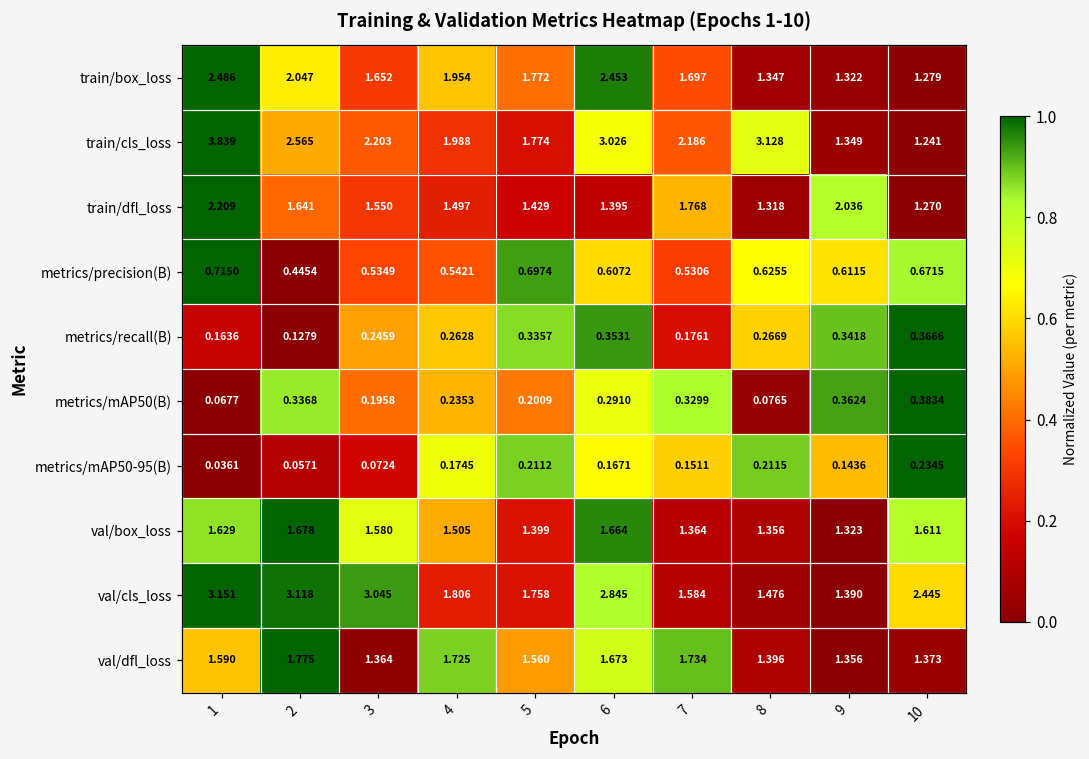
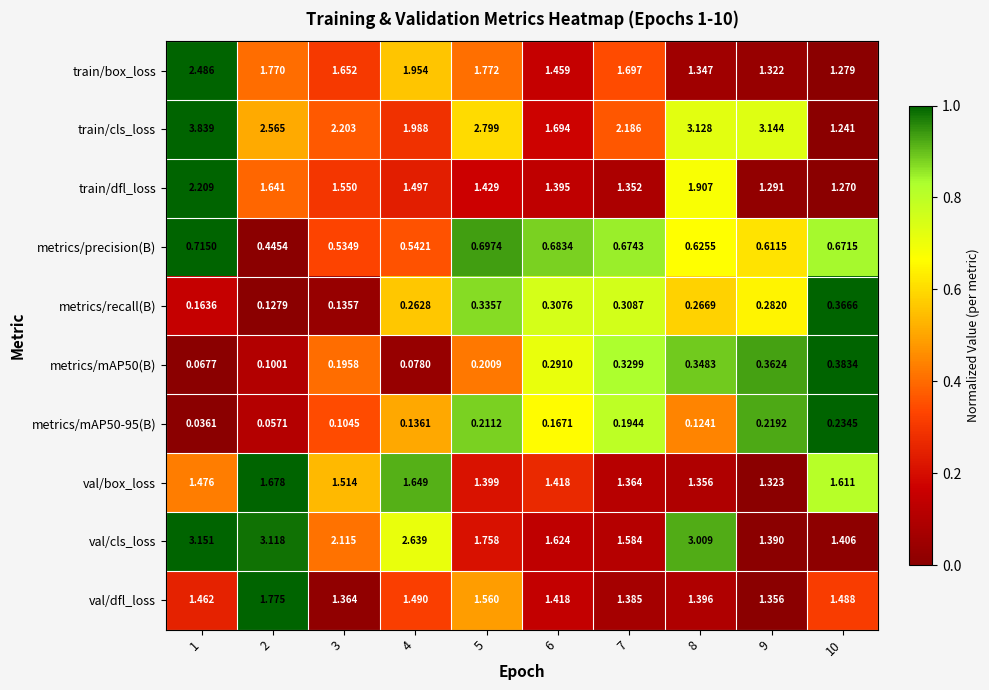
  {
    "train/box_loss": {
      "1": 2.486,
-     "2": 2.047,
+     "2": 1.770,
      "3": 1.652,
      "4": 1.954,
      "5": 1.772,
-     "6": 2.453,
+     "6": 1.459,
      "7": 1.697,
      "8": 1.347,
      "9": 1.322,
      "10": 1.279
    },
    "train/cls_loss": {
      "1": 3.839,
      "2": 2.565,
      "3": 2.203,
      "4": 1.988,
-     "5": 1.774,
-     "6": 3.026,
+     "5": 2.799,
+     "6": 1.694,
      "7": 2.186,
      "8": 3.128,
-     "9": 1.349,
+     "9": 3.144,
      "10": 1.241
    },
    "train/dfl_loss": {
      "1": 2.209,
      "2": 1.641,
      "3": 1.550,
      "4": 1.497,
      "5": 1.429,
      "6": 1.395,
-     "7": 1.768,
-     "8": 1.318,
-     "9": 2.036,
+     "7": 1.352,
+     "8": 1.907,
+     "9": 1.291,
      "10": 1.270
    },
    "metrics/precision(B)": {
      "1": 0.7150,
      "2": 0.4454,
      "3": 0.5349,
      "4": 0.5421,
      "5": 0.6974,
-     "6": 0.6072,
-     "7": 0.5306,
+     "6": 0.6834,
+     "7": 0.6743,
      "8": 0.6255,
      "9": 0.6115,
      "10": 0.6715
    },
    "metrics/recall(B)": {
      "1": 0.1636,
      "2": 0.1279,
-     "3": 0.2459,
+     "3": 0.1357,
      "4": 0.2628,
      "5": 0.3357,
-     "6": 0.3531,
-     "7": 0.1761,
+     "6": 0.3076,
+     "7": 0.3087,
      "8": 0.2669,
-     "9": 0.3418,
+     "9": 0.2820,
      "10": 0.3666
    },
    "metrics/mAP50(B)": {
      "1": 0.0677,
-     "2": 0.3368,
+     "2": 0.1001,
      "3": 0.1958,
-     "4": 0.2353,
+     "4": 0.0780,
      "5": 0.2009,
      "6": 0.2910,
      "7": 0.3299,
-     "8": 0.0765,
+     "8": 0.3483,
      "9": 0.3624,
      "10": 0.3834
    },
    "metrics/mAP50-95(B)": {
      "1": 0.0361,
      "2": 0.0571,
-     "3": 0.0724,
-     "4": 0.1745,
+     "3": 0.1045,
+     "4": 0.1361,
      "5": 0.2112,
      "6": 0.1671,
-     "7": 0.1511,
-     "8": 0.2115,
-     "9": 0.1436,
+     "7": 0.1944,
+     "8": 0.1241,
+     "9": 0.2192,
      "10": 0.2345
    },
    "val/box_loss": {
-     "1": 1.629,
+     "1": 1.476,
      "2": 1.678,
-     "3": 1.580,
-     "4": 1.505,
+     "3": 1.514,
+     "4": 1.649,
      "5": 1.399,
-     "6": 1.664,
+     "6": 1.418,
      "7": 1.364,
      "8": 1.356,
      "9": 1.323,
      "10": 1.611
    },
    "val/cls_loss": {
      "1": 3.151,
      "2": 3.118,
-     "3": 3.045,
-     "4": 1.806,
+     "3": 2.115,
+     "4": 2.639,
      "5": 1.758,
-     "6": 2.845,
+     "6": 1.624,
      "7": 1.584,
-     "8": 1.476,
+     "8": 3.009,
      "9": 1.390,
-     "10": 2.445
+     "10": 1.406
    },
    "val/dfl_loss": {
-     "1": 1.590,
+     "1": 1.462,
      "2": 1.775,
      "3": 1.364,
-     "4": 1.725,
+     "4": 1.490,
      "5": 1.560,
-     "6": 1.673,
-     "7": 1.734,
+     "6": 1.418,
+     "7": 1.385,
      "8": 1.396,
      "9": 1.356,
-     "10": 1.373
+     "10": 1.488
    }
  }
